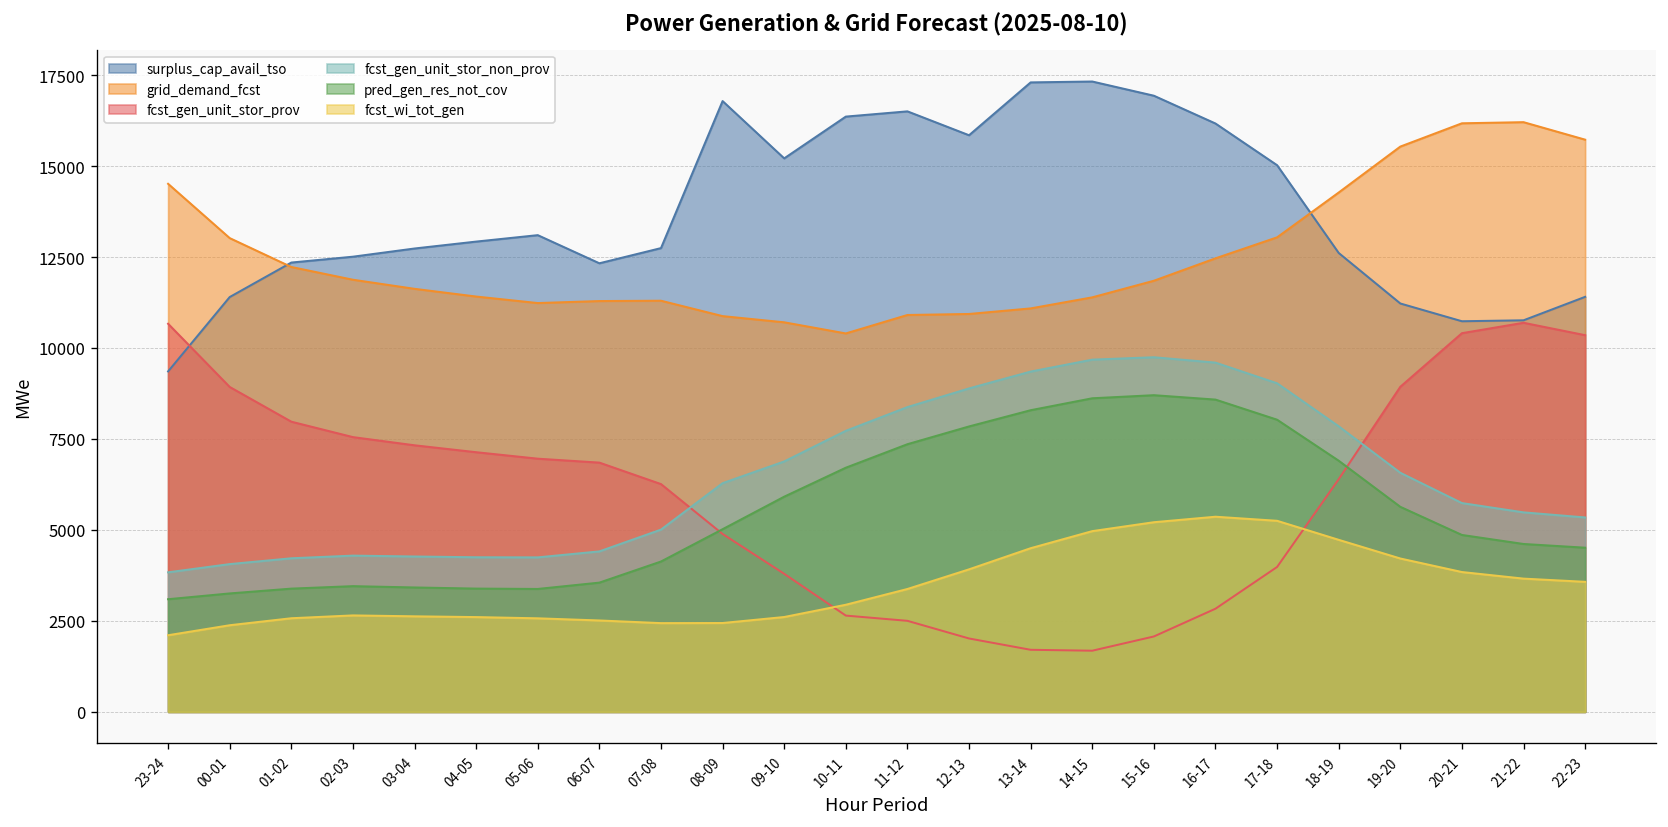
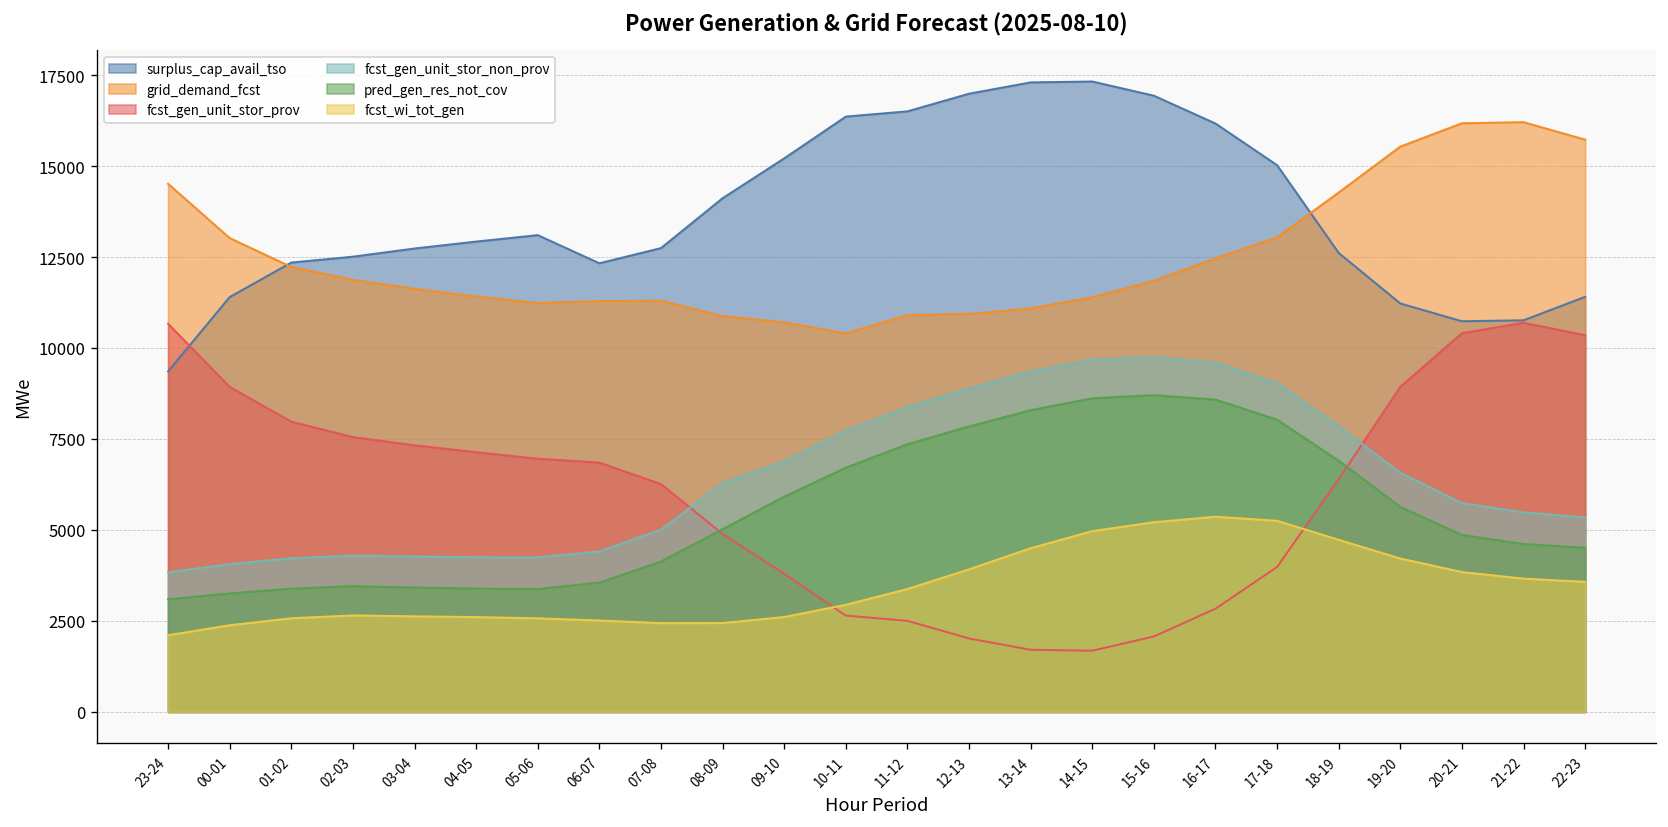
  {
    "surplus_cap_avail_tso": {
      "23-24": 9400,
      "00-01": 11400,
      "01-02": 12300,
      "02-03": 12500,
      "03-04": 12700,
      "04-05": 12900,
      "05-06": 13100,
      "06-07": 12300,
      "07-08": 12700,
-     "08-09": 16800,
+     "08-09": 14100,
      "09-10": 15200,
      "10-11": 16400,
      "11-12": 16500,
-     "12-13": 15800,
+     "12-13": 17000,
      "13-14": 17300,
      "14-15": 17300,
      "15-16": 16900,
      "16-17": 16200,
      "17-18": 15000,
      "18-19": 12600,
      "19-20": 11200,
      "20-21": 10700,
      "22-23": 11400
    },
    "fcst_gen_unit_stor_prov": {
      "23-24": 10700,
      "00-01": 8900,
      "01-02": 8000,
      "02-03": 7600,
      "03-04": 7300,
      "04-05": 7100,
      "05-06": 7000,
      "06-07": 6900,
      "07-08": 6300,
      "08-09": 4900,
      "09-10": 3800,
      "10-11": 2600,
      "11-12": 2500,
      "12-13": 2000,
      "13-14": 1700,
      "14-15": 1700,
      "15-16": 2100,
      "16-17": 2800,
      "17-18": 4000,
      "18-19": 6400,
      "19-20": 8900,
      "20-21": 10400,
      "22-23": 10400
    },
    "fcst_gen_unit_stor_non_prov": {
      "23-24": 3800,
      "00-01": 4100,
      "01-02": 4200,
      "02-03": 4300,
      "03-04": 4300,
      "04-05": 4200,
      "05-06": 4200,
      "06-07": 4400,
      "07-08": 5000,
      "08-09": 6300,
      "09-10": 6900,
      "10-11": 7700,
      "11-12": 8400,
      "12-13": 8900,
      "13-14": 9400,
      "14-15": 9700,
      "15-16": 9700,
      "16-17": 9600,
      "17-18": 9000,
      "18-19": 7800,
      "19-20": 6600,
      "20-21": 5700,
      "21-22": 5500,
      "22-23": 5300
    },
    "pred_gen_res_not_cov": {
      "23-24": 3100,
      "00-01": 3300,
      "01-02": 3400,
      "02-03": 3500,
      "03-04": 3400,
      "04-05": 3400,
      "05-06": 3400,
      "06-07": 3600,
      "07-08": 4100,
      "08-09": 5000,
      "09-10": 5900,
      "10-11": 6700,
      "11-12": 7400,
      "12-13": 7800,
      "13-14": 8300,
      "14-15": 8600,
      "15-16": 8700,
      "16-17": 8600,
      "17-18": 8000,
      "18-19": 6900,
      "19-20": 5600,
      "20-21": 4900,
      "21-22": 4600,
      "22-23": 4500
    }
  }
